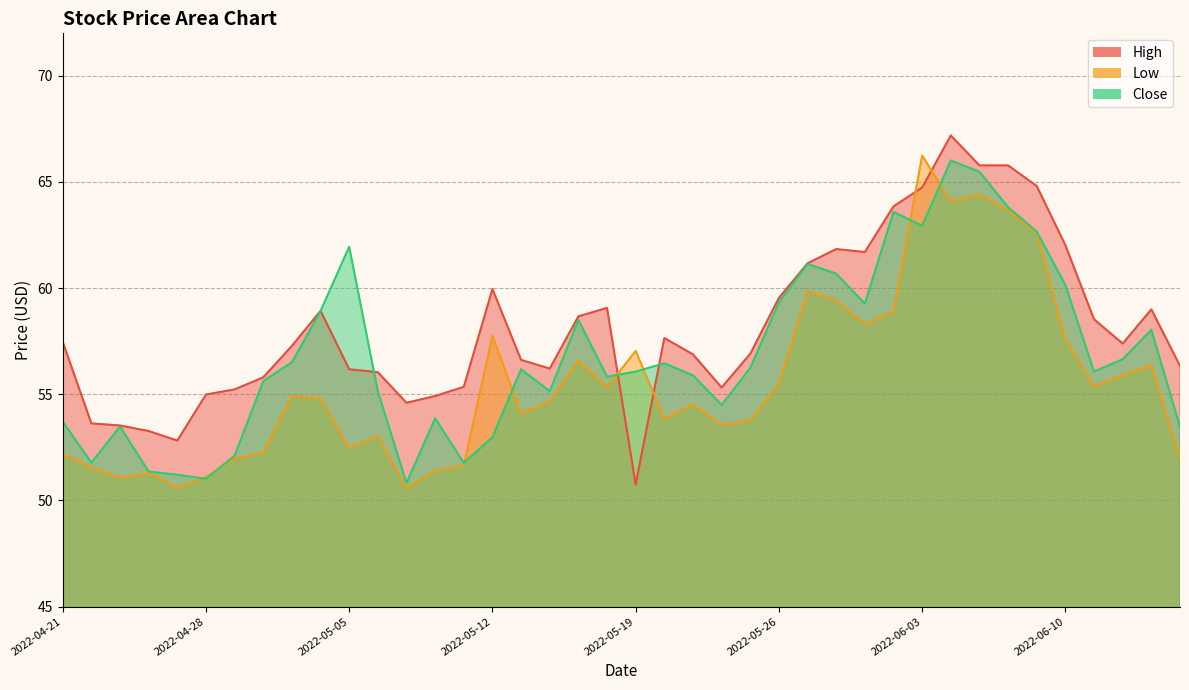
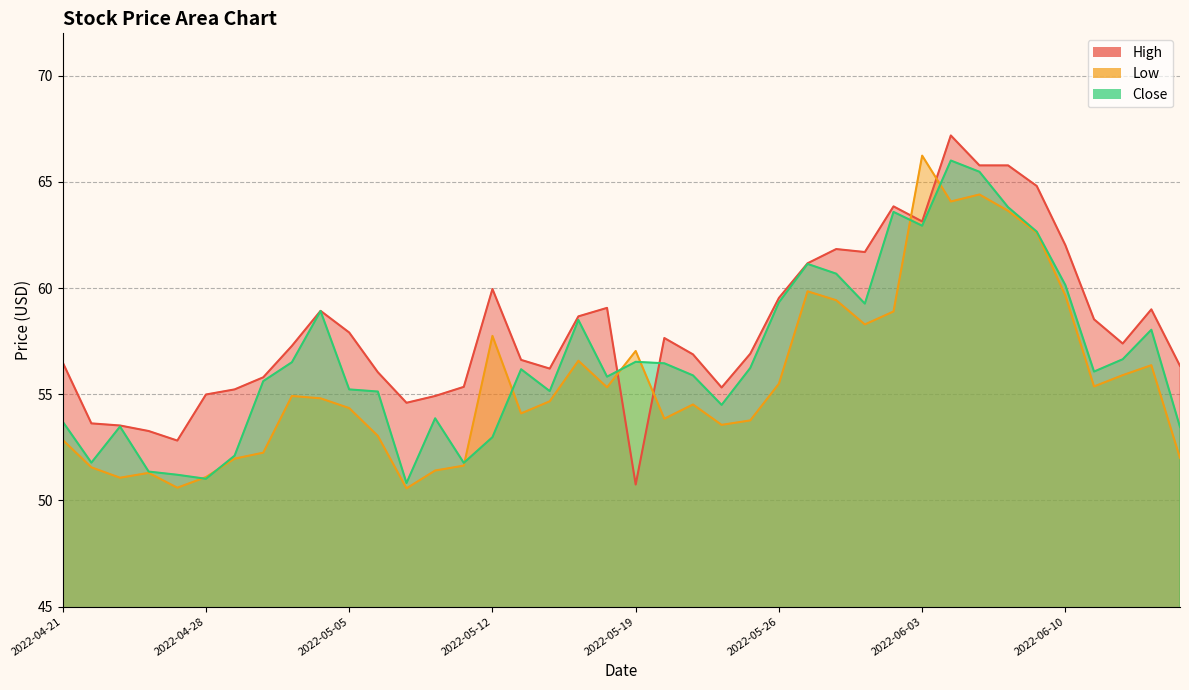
  {
    "High": {
-     "2022-04-21": 57.5,
+     "2022-04-21": 56.5,
      "2022-04-28": 55.0,
-     "2022-05-05": 56.2,
+     "2022-05-05": 57.9,
      "2022-05-12": 60.0,
      "2022-05-19": 50.8,
      "2022-05-26": 59.5,
-     "2022-06-03": 64.7,
+     "2022-06-03": 63.1,
      "2022-06-10": 62.0
    },
    "Low": {
-     "2022-04-21": 52.2,
-     "2022-05-05": 52.5,
+     "2022-04-21": 52.9,
+     "2022-05-05": 54.4,
      "2022-05-12": 57.8,
      "2022-05-19": 57.0,
      "2022-05-26": 55.5,
      "2022-06-03": 66.2,
-     "2022-06-10": 57.6
+     "2022-06-10": 59.7
    },
    "Close": {
      "2022-04-21": 53.7,
-     "2022-05-05": 62.0,
+     "2022-05-05": 55.2,
      "2022-05-12": 53.0,
-     "2022-05-19": 56.1,
+     "2022-05-19": 56.5,
      "2022-05-26": 59.3,
      "2022-06-03": 62.9,
      "2022-06-10": 60.1
    }
  }
